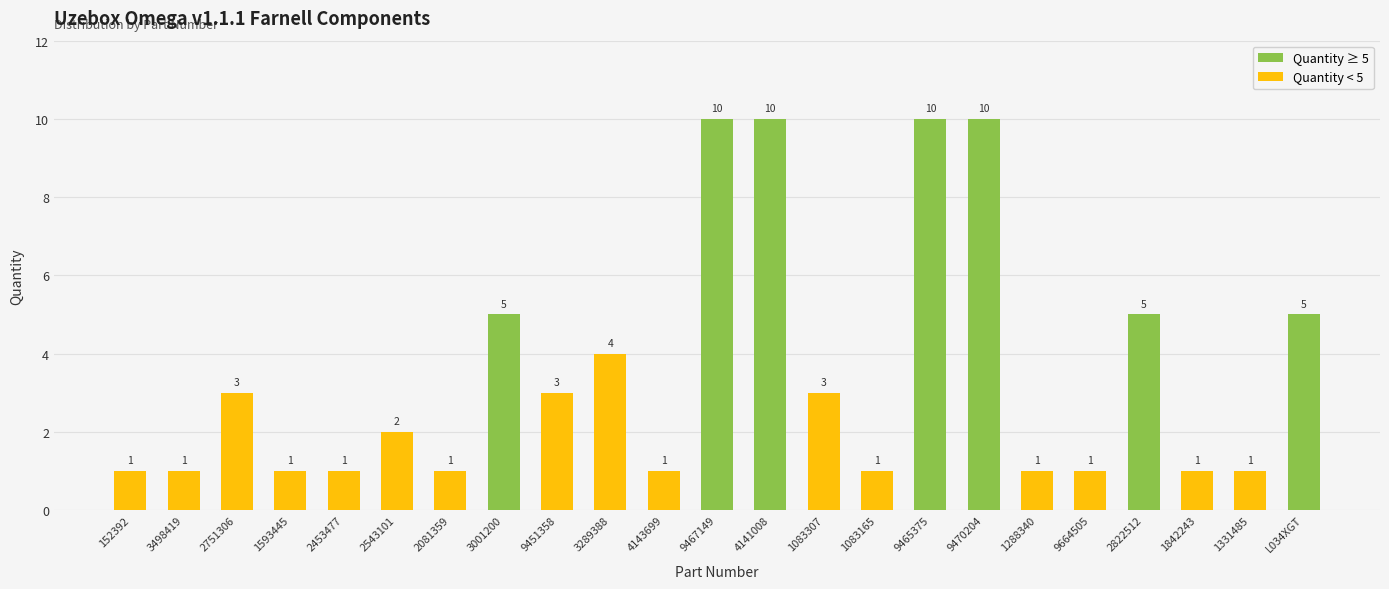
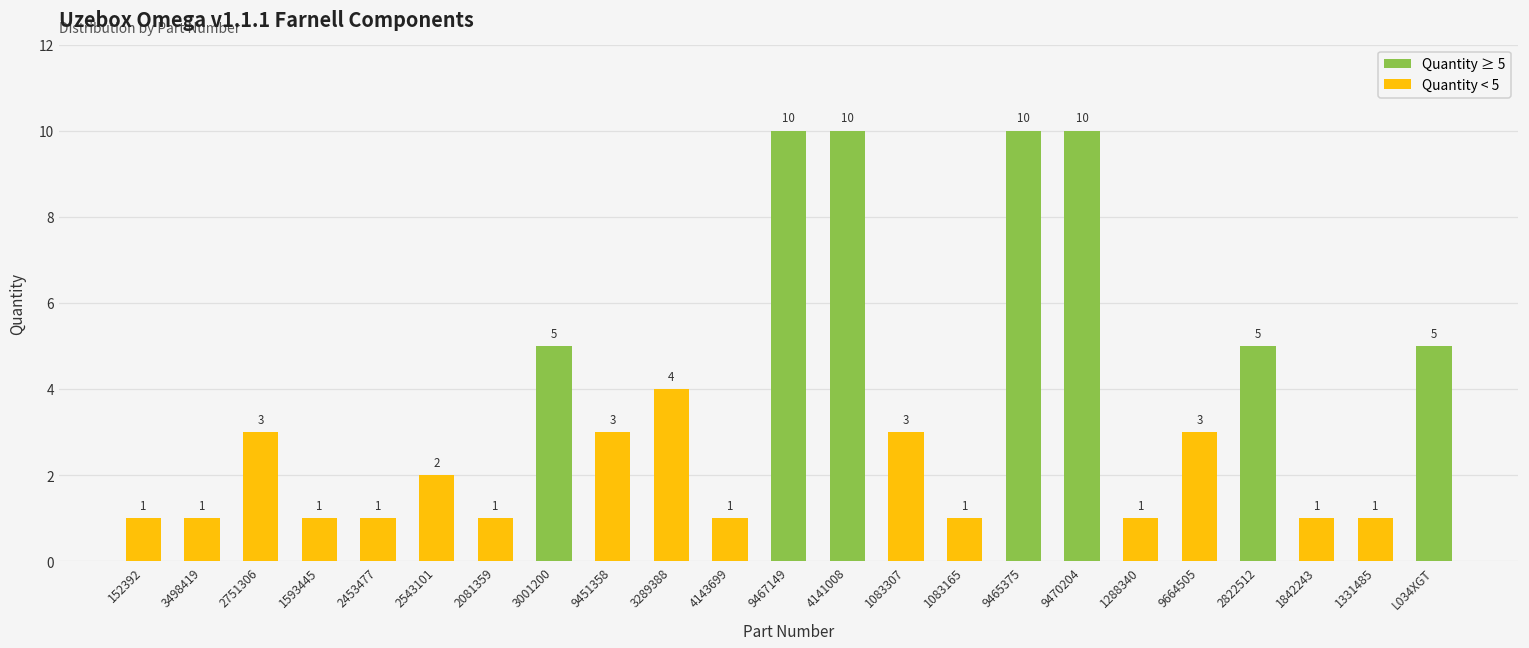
  {
    "Quantity ≥ 5": {
      "3001200": 5,
      "9467149": 10,
      "4141008": 10,
      "9465375": 10,
      "9470204": 10,
      "2822512": 5,
      "L034XGT": 5
    },
    "Quantity < 5": {
      "152392": 1,
      "3498419": 1,
      "2751306": 3,
      "1593445": 1,
      "2453477": 1,
      "2543101": 2,
      "2081359": 1,
      "9451358": 3,
      "3289388": 4,
      "4143699": 1,
      "1083307": 3,
      "1083165": 1,
      "1288340": 1,
-     "9664505": 1,
+     "9664505": 3,
      "1842243": 1,
      "1331485": 1
    }
  }
